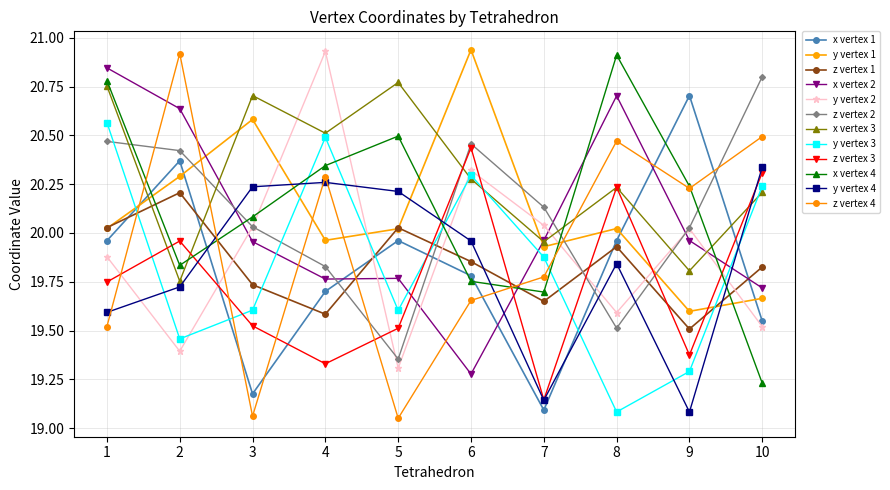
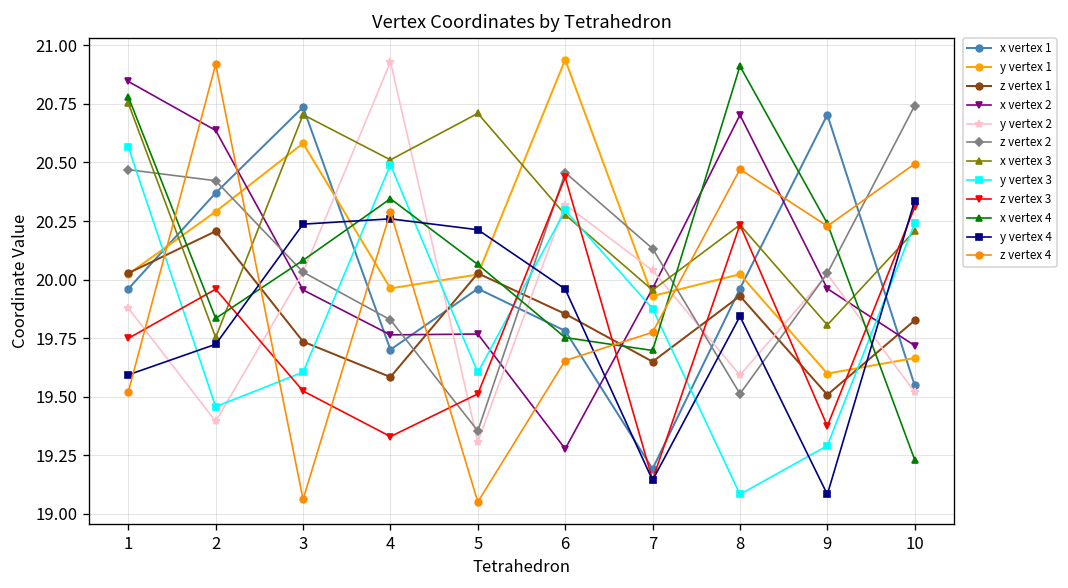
  {
    "x vertex 1": {
      "1": 19.96,
      "2": 20.37,
-     "3": 19.18,
+     "3": 20.74,
      "4": 19.70,
      "5": 19.96,
      "6": 19.78,
-     "7": 19.09,
+     "7": 19.19,
      "8": 19.96,
      "9": 20.70,
      "10": 19.55
    },
    "z vertex 1": {
      "2": 20.21,
      "3": 19.74,
      "4": 19.58,
      "6": 19.85,
      "7": 19.65,
      "8": 19.93,
      "9": 19.51,
      "10": 19.83
    },
    "x vertex 2": {
      "1": 20.85,
      "2": 20.64,
      "3": 19.96,
      "4": 19.76,
      "5": 19.77,
      "6": 19.28,
      "8": 20.70,
      "9": 19.96,
      "10": 19.72
    },
    "y vertex 2": {
      "1": 19.88,
      "2": 19.39,
      "4": 20.93,
      "5": 19.31,
      "6": 20.32,
      "7": 20.04,
      "8": 19.59,
      "10": 19.52
    },
    "z vertex 2": {
      "1": 20.47,
      "2": 20.42,
      "4": 19.83,
      "5": 19.35,
      "6": 20.46,
      "7": 20.13,
      "8": 19.51,
-     "10": 20.80
+     "10": 20.74
    },
    "x vertex 3": {
      "1": 20.75,
      "2": 19.75,
      "3": 20.70,
      "4": 20.51,
-     "5": 20.77,
+     "5": 20.71,
      "6": 20.28,
      "9": 19.81,
      "10": 20.21
    },
    "y vertex 3": {
      "1": 20.57,
      "2": 19.46,
      "3": 19.60,
      "4": 20.49,
      "5": 19.60,
      "6": 20.30,
      "7": 19.88,
      "8": 19.08,
      "9": 19.29,
      "10": 20.24
    },
    "z vertex 3": {
      "1": 19.75,
      "2": 19.96,
      "3": 19.52,
      "4": 19.33,
      "5": 19.51,
      "6": 20.44,
      "9": 19.37,
      "10": 20.31
    },
    "x vertex 4": {
      "1": 20.78,
      "2": 19.83,
      "3": 20.08,
      "4": 20.35,
-     "5": 20.50,
+     "5": 20.06,
      "6": 19.75,
      "7": 19.70,
      "8": 20.91,
      "10": 19.23
    },
    "y vertex 4": {
      "1": 19.59,
      "2": 19.72,
      "3": 20.24,
      "4": 20.26,
      "5": 20.21,
      "6": 19.96,
      "8": 19.84,
      "9": 19.08,
      "10": 20.34
    }
  }
